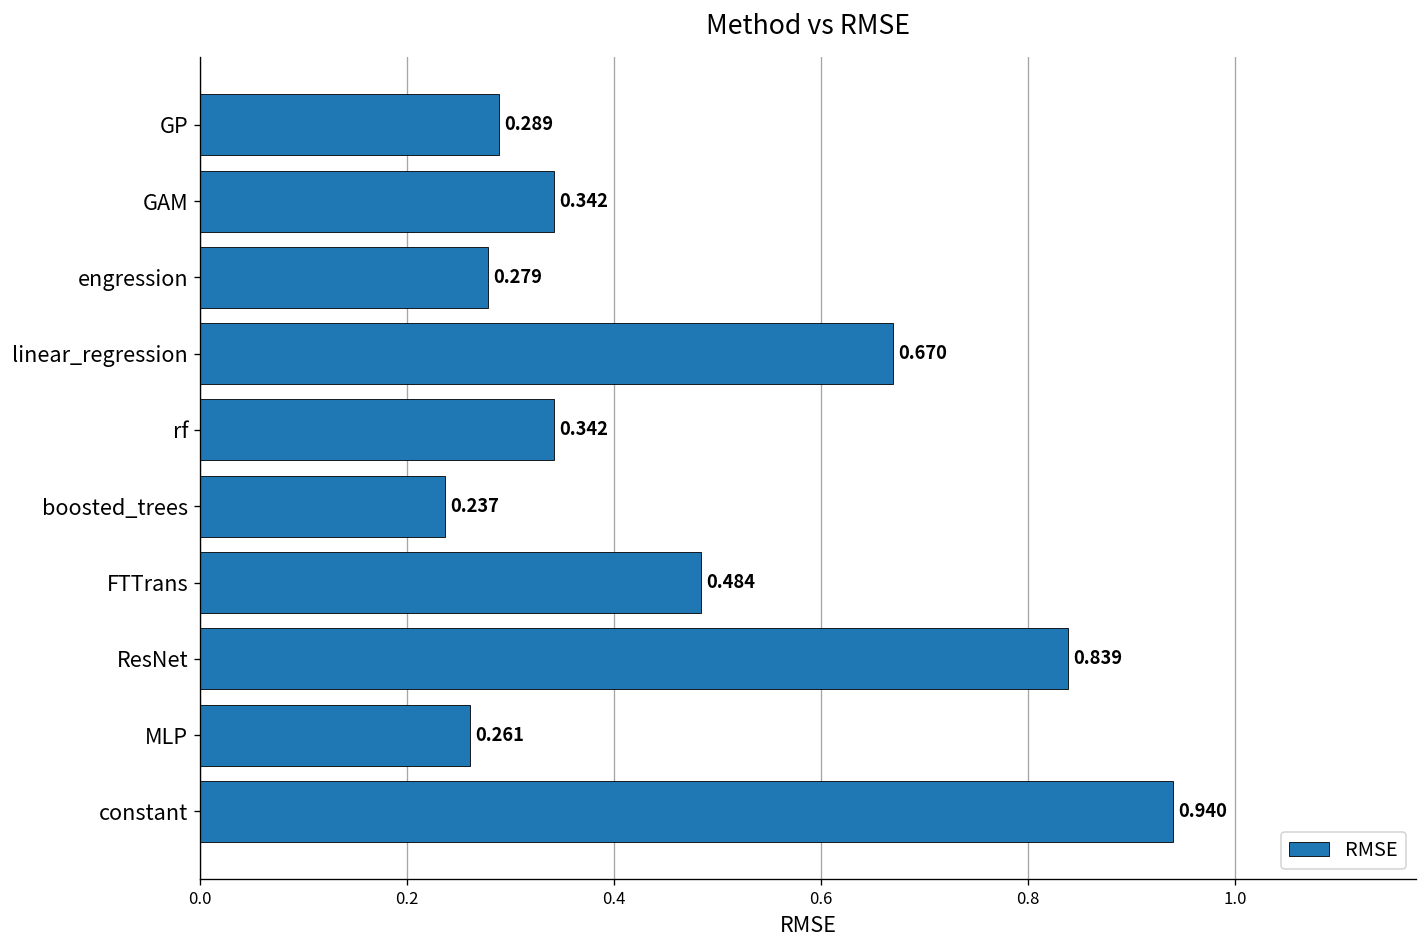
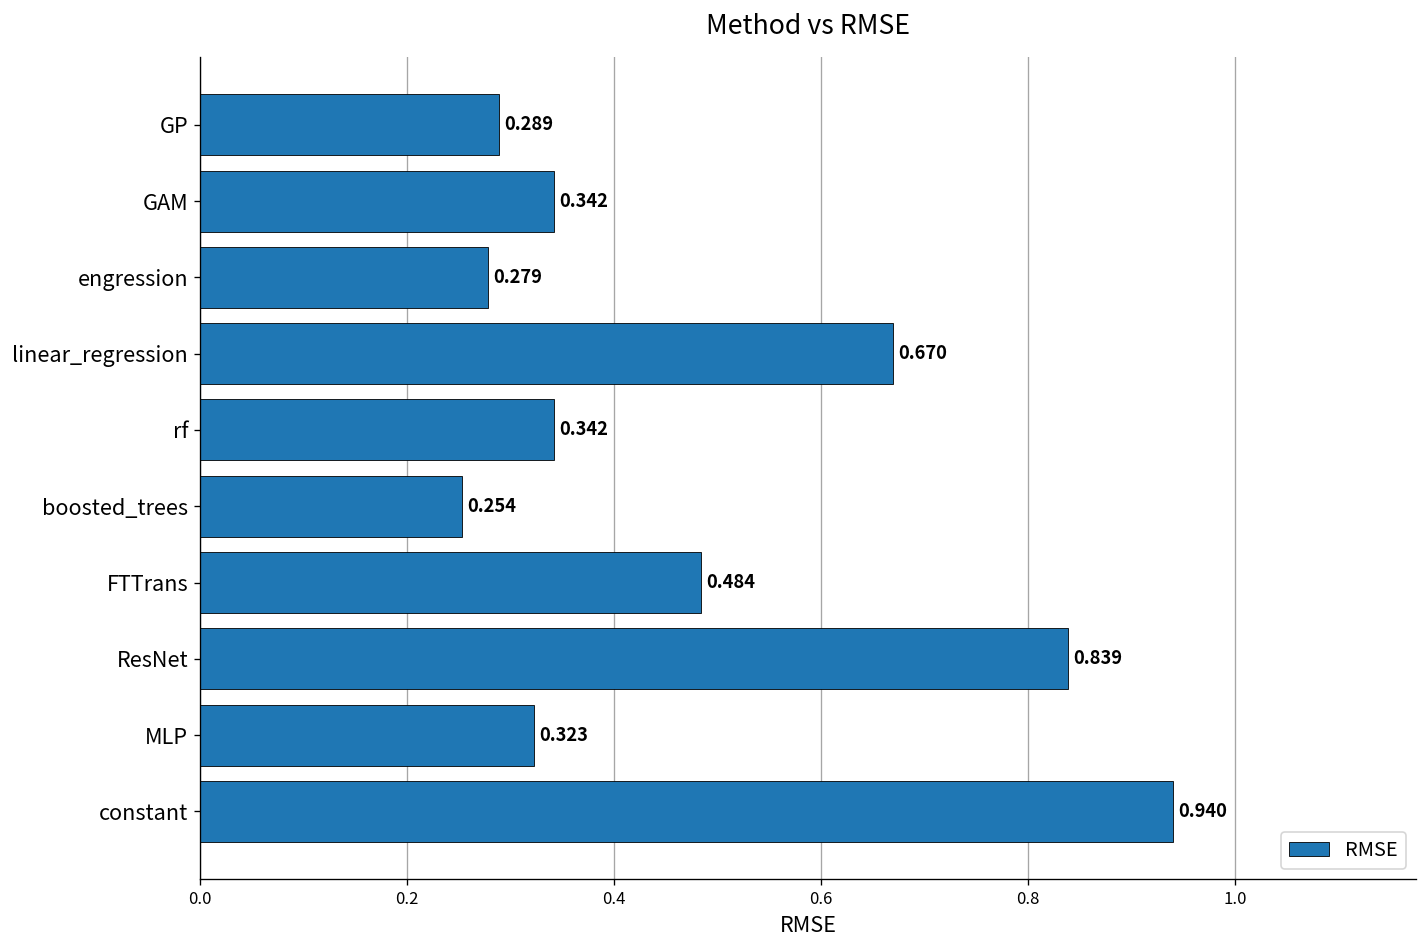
  {
    "GP": 0.289,
    "GAM": 0.342,
    "engression": 0.279,
    "linear_regression": 0.670,
    "rf": 0.342,
-   "boosted_trees": 0.237,
+   "boosted_trees": 0.254,
    "FTTrans": 0.484,
    "ResNet": 0.839,
-   "MLP": 0.261,
+   "MLP": 0.323,
    "constant": 0.940
  }
